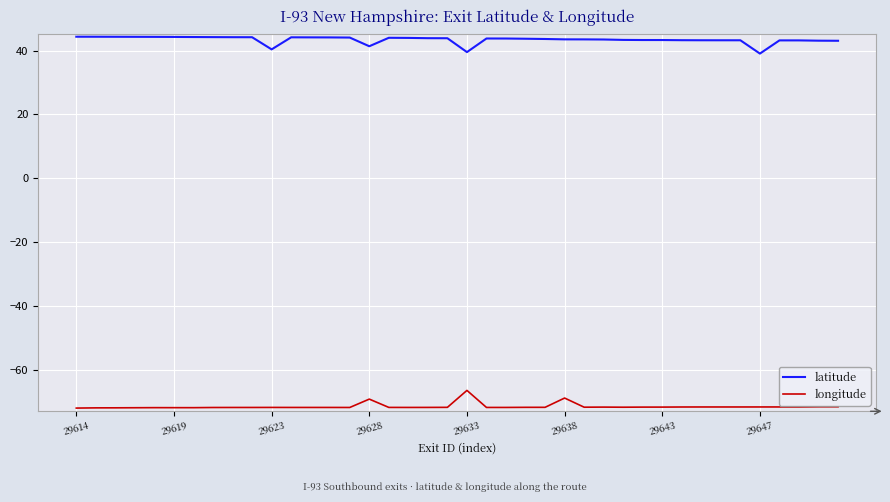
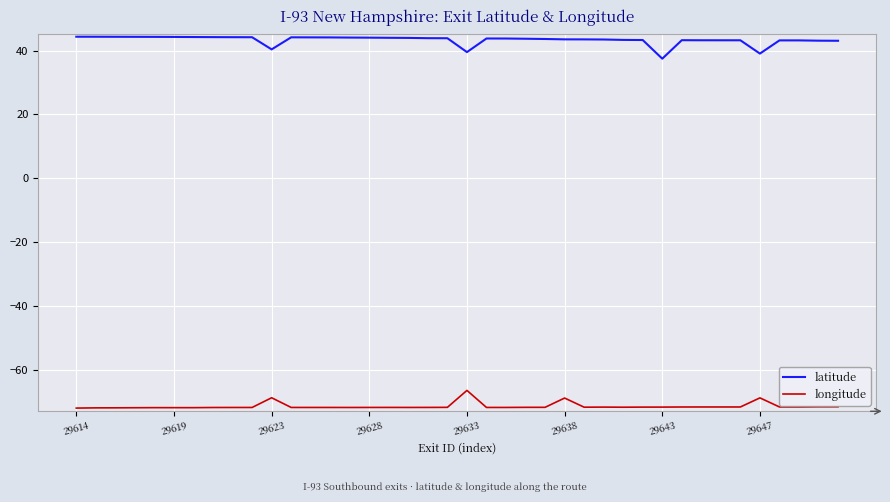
  {
    "latitude": {
      "29614": 44,
      "29619": 44,
      "29623": 40,
-     "29628": 41,
+     "29628": 44,
      "29633": 40,
      "29638": 44,
-     "29643": 43,
+     "29643": 37,
      "29647": 39
    },
    "longitude": {
      "29614": -72,
      "29619": -72,
-     "29623": -72,
-     "29628": -69,
+     "29623": -69,
+     "29628": -72,
      "29633": -66,
      "29638": -69,
      "29643": -72,
-     "29647": -72
+     "29647": -69
    }
  }
